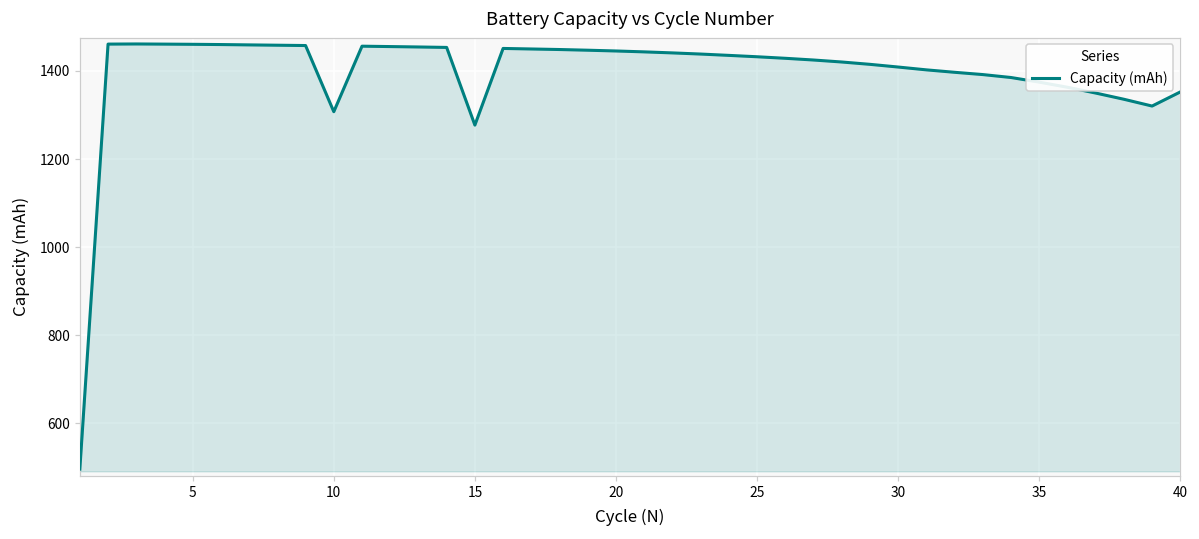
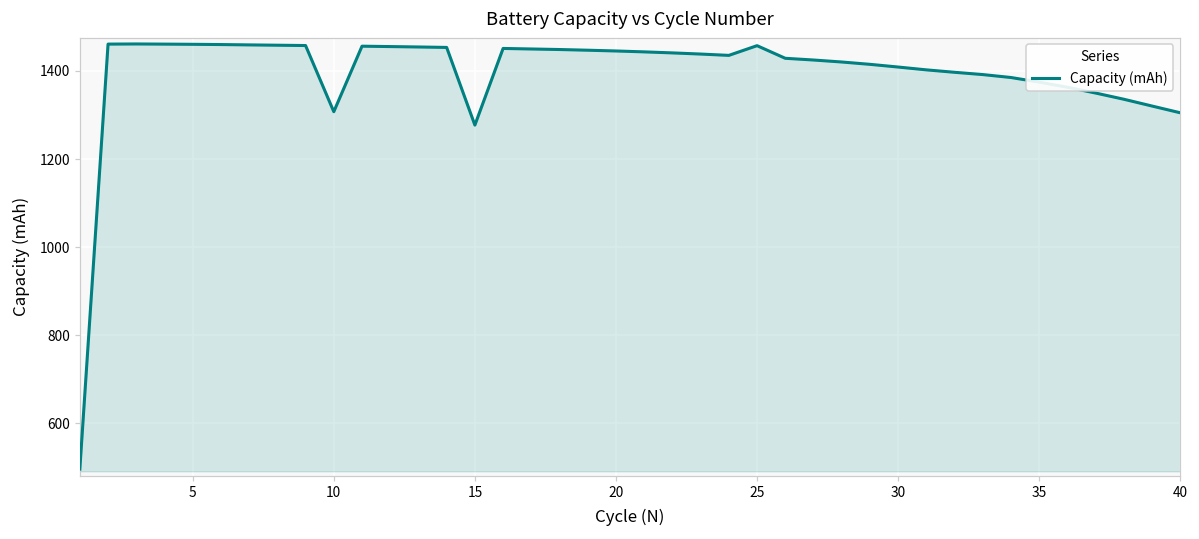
  {
    "5": 1460,
    "10": 1310,
    "15": 1280,
    "20": 1450,
-   "25": 1430,
+   "25": 1460,
    "30": 1410,
-   "40": 1350
+   "40": 1300
  }
